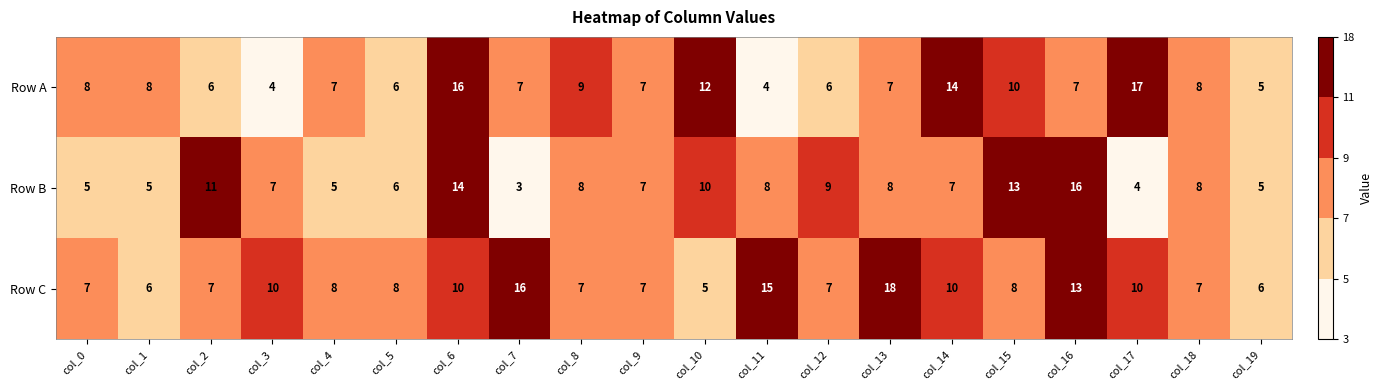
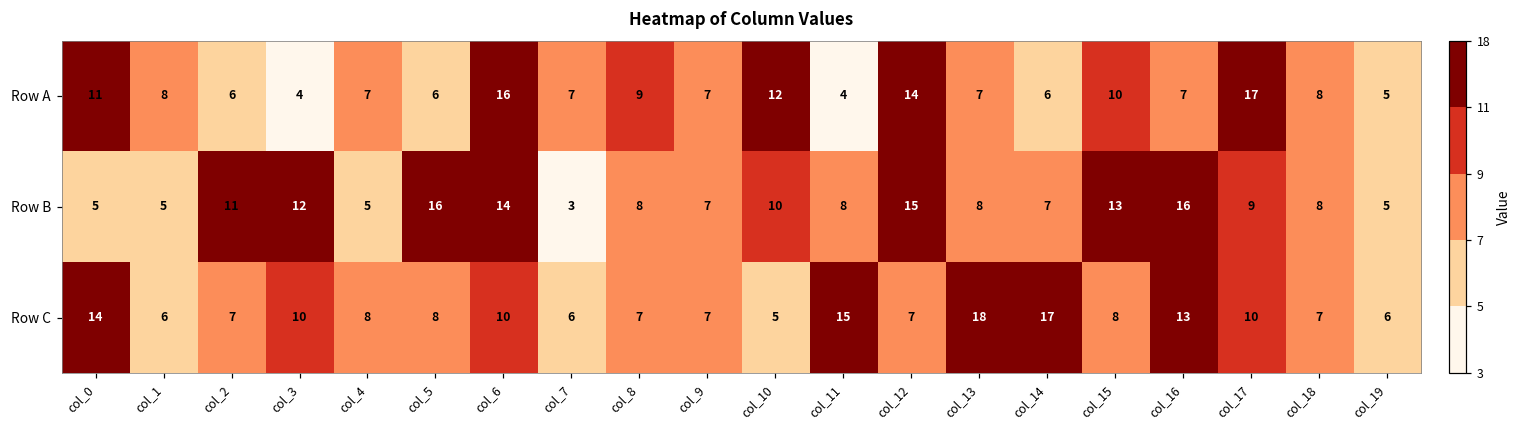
  {
    "Row A": {
-     "col_0": 8,
+     "col_0": 11,
      "col_1": 8,
      "col_2": 6,
      "col_3": 4,
      "col_4": 7,
      "col_5": 6,
      "col_6": 16,
      "col_7": 7,
      "col_8": 9,
      "col_9": 7,
      "col_10": 12,
      "col_11": 4,
-     "col_12": 6,
+     "col_12": 14,
      "col_13": 7,
-     "col_14": 14,
+     "col_14": 6,
      "col_15": 10,
      "col_16": 7,
      "col_17": 17,
      "col_18": 8,
      "col_19": 5
    },
    "Row B": {
      "col_0": 5,
      "col_1": 5,
      "col_2": 11,
-     "col_3": 7,
+     "col_3": 12,
      "col_4": 5,
-     "col_5": 6,
+     "col_5": 16,
      "col_6": 14,
      "col_7": 3,
      "col_8": 8,
      "col_9": 7,
      "col_10": 10,
      "col_11": 8,
-     "col_12": 9,
+     "col_12": 15,
      "col_13": 8,
      "col_14": 7,
      "col_15": 13,
      "col_16": 16,
-     "col_17": 4,
+     "col_17": 9,
      "col_18": 8,
      "col_19": 5
    },
    "Row C": {
-     "col_0": 7,
+     "col_0": 14,
      "col_1": 6,
      "col_2": 7,
      "col_3": 10,
      "col_4": 8,
      "col_5": 8,
      "col_6": 10,
-     "col_7": 16,
+     "col_7": 6,
      "col_8": 7,
      "col_9": 7,
      "col_10": 5,
      "col_11": 15,
      "col_12": 7,
      "col_13": 18,
-     "col_14": 10,
+     "col_14": 17,
      "col_15": 8,
      "col_16": 13,
      "col_17": 10,
      "col_18": 7,
      "col_19": 6
    }
  }
